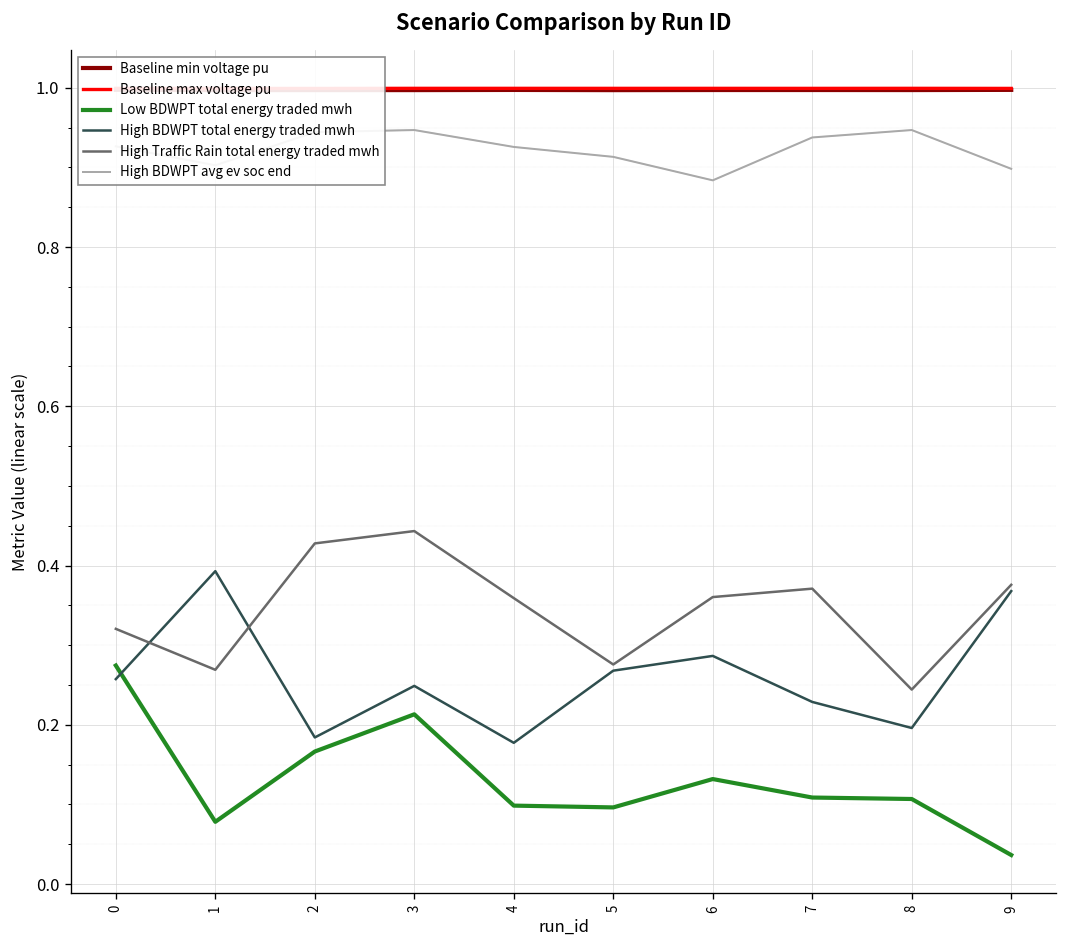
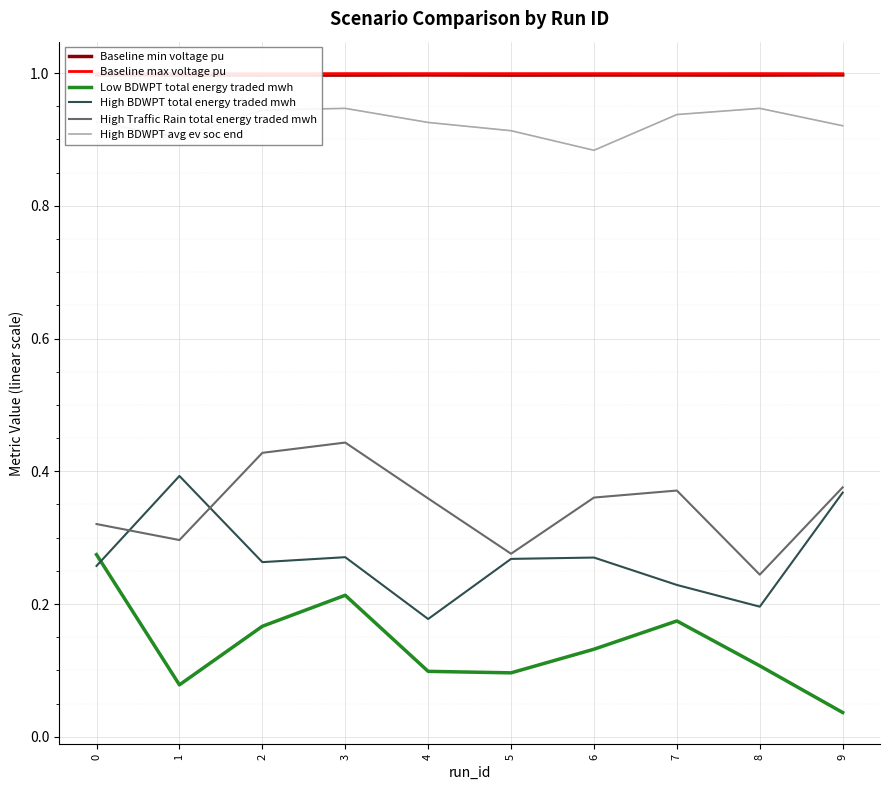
  {
    "Low BDWPT total energy traded mwh": {
      "0": 0.27,
      "1": 0.08,
      "2": 0.17,
      "3": 0.21,
      "4": 0.10,
      "5": 0.10,
      "6": 0.13,
-     "7": 0.11,
+     "7": 0.17,
      "8": 0.11,
      "9": 0.04
    },
    "High BDWPT total energy traded mwh": {
      "0": 0.26,
      "1": 0.39,
-     "2": 0.18,
-     "3": 0.25,
+     "2": 0.26,
+     "3": 0.27,
      "4": 0.18,
      "5": 0.27,
-     "6": 0.29,
+     "6": 0.27,
      "7": 0.23,
      "8": 0.20,
      "9": 0.37
    },
    "High Traffic Rain total energy traded mwh": {
      "0": 0.32,
-     "1": 0.27,
+     "1": 0.30,
      "2": 0.43,
      "3": 0.44,
      "4": 0.36,
      "5": 0.28,
      "6": 0.36,
      "7": 0.37,
      "8": 0.24,
      "9": 0.38
    },
    "High BDWPT avg ev soc end": {
      "3": 0.95,
      "4": 0.93,
      "5": 0.91,
      "6": 0.88,
      "7": 0.94,
      "8": 0.95,
-     "9": 0.90
+     "9": 0.92
    }
  }
